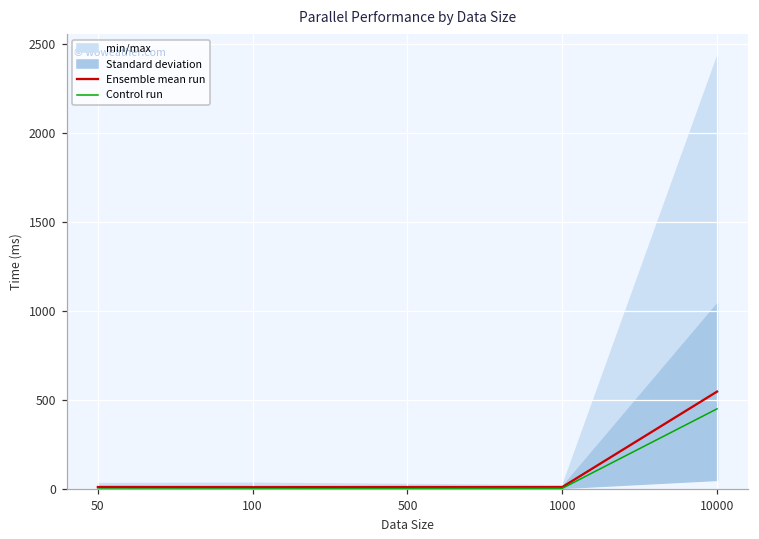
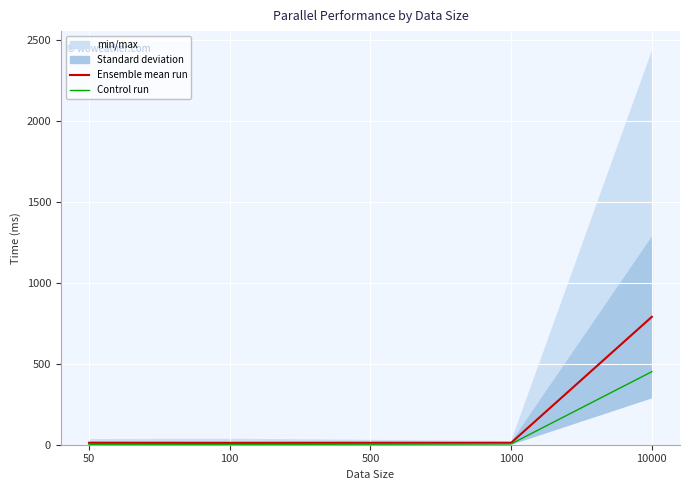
  {
    "Ensemble mean run": {
-     "10000": 550
+     "10000": 790
    },
    "Control run": {
      "10000": 450
    }
  }
